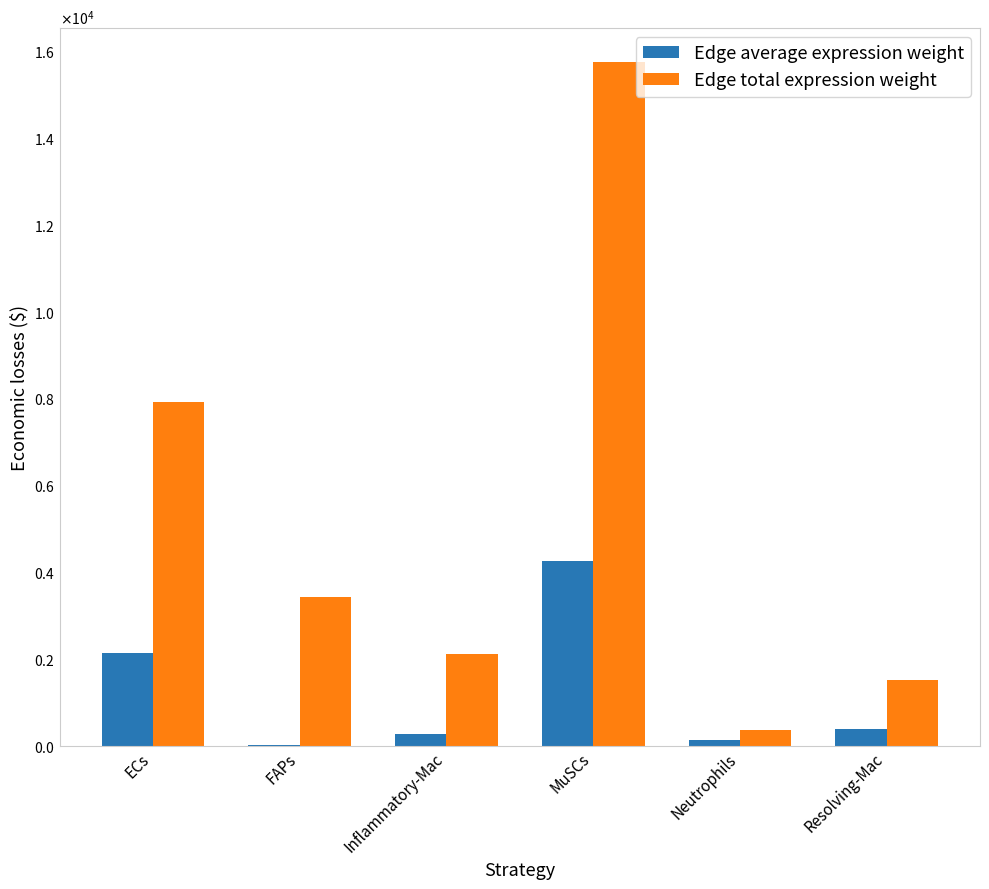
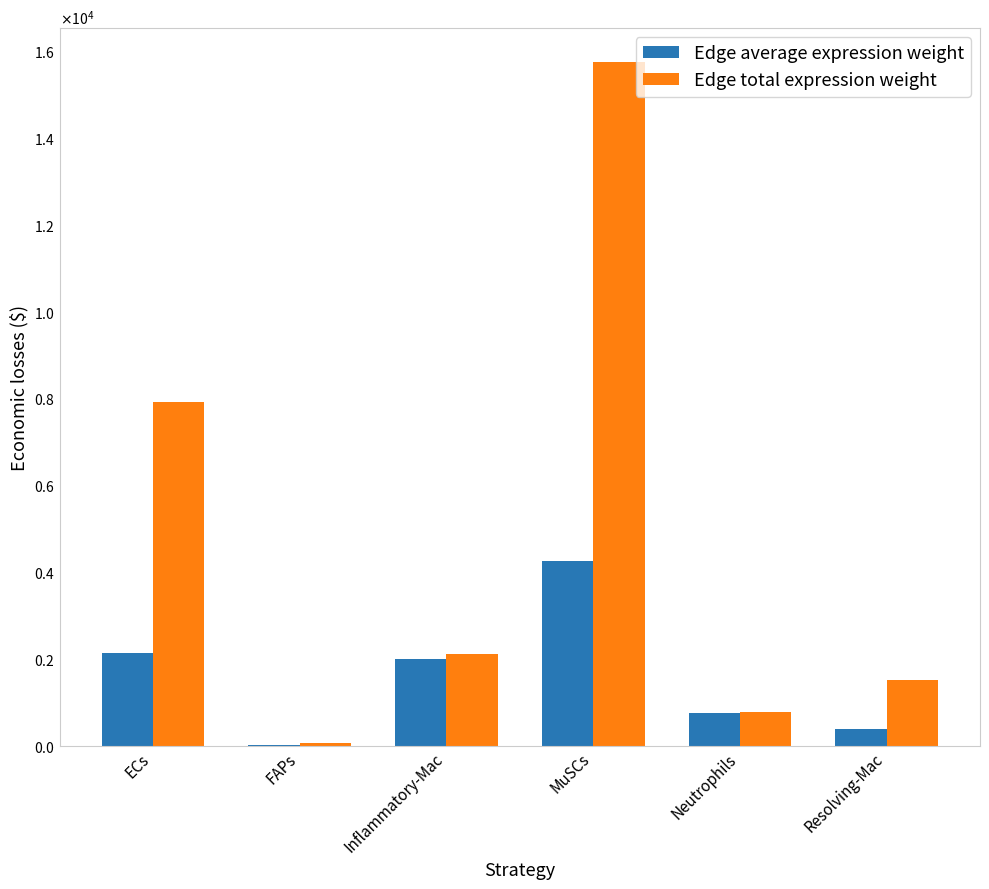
  {
    "Edge average expression weight": {
      "ECs": 2100,
-     "Inflammatory-Mac": 300,
+     "Inflammatory-Mac": 2000,
      "MuSCs": 4200,
-     "Neutrophils": 100,
+     "Neutrophils": 800,
      "Resolving-Mac": 400
    },
    "Edge total expression weight": {
      "ECs": 7900,
-     "FAPs": 3400,
+     "FAPs": 100,
      "Inflammatory-Mac": 2100,
      "MuSCs": 15700,
-     "Neutrophils": 400,
+     "Neutrophils": 800,
      "Resolving-Mac": 1500
    }
  }
